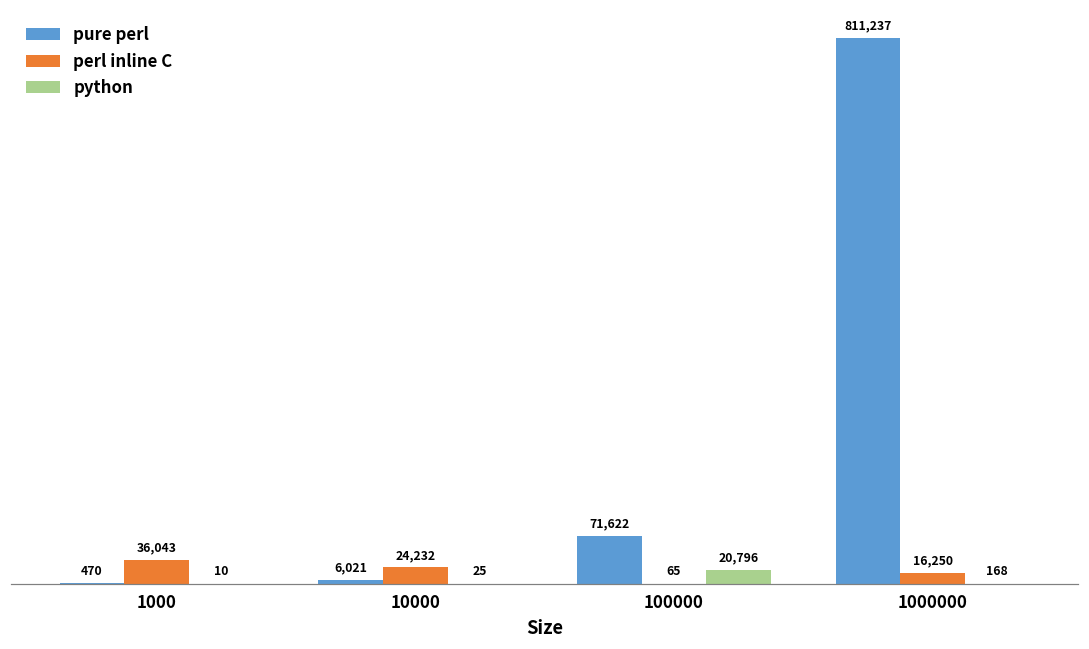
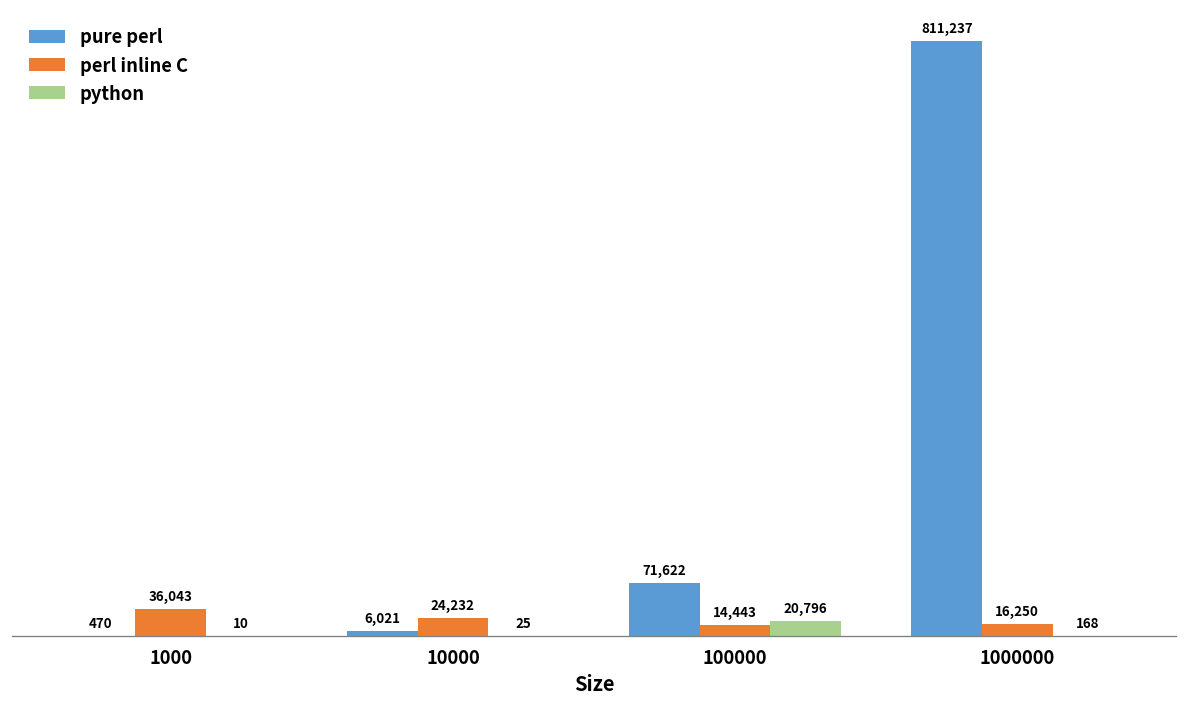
  {
    "pure perl": {
      "1000": "470",
      "10000": "6,021",
      "100000": "71,622",
      "1000000": "811,237"
    },
    "perl inline C": {
      "1000": "36,043",
      "10000": "24,232",
-     "100000": "65",
+     "100000": "14,443",
      "1000000": "16,250"
    },
    "python": {
      "1000": "10",
      "10000": "25",
      "100000": "20,796",
      "1000000": "168"
    }
  }
